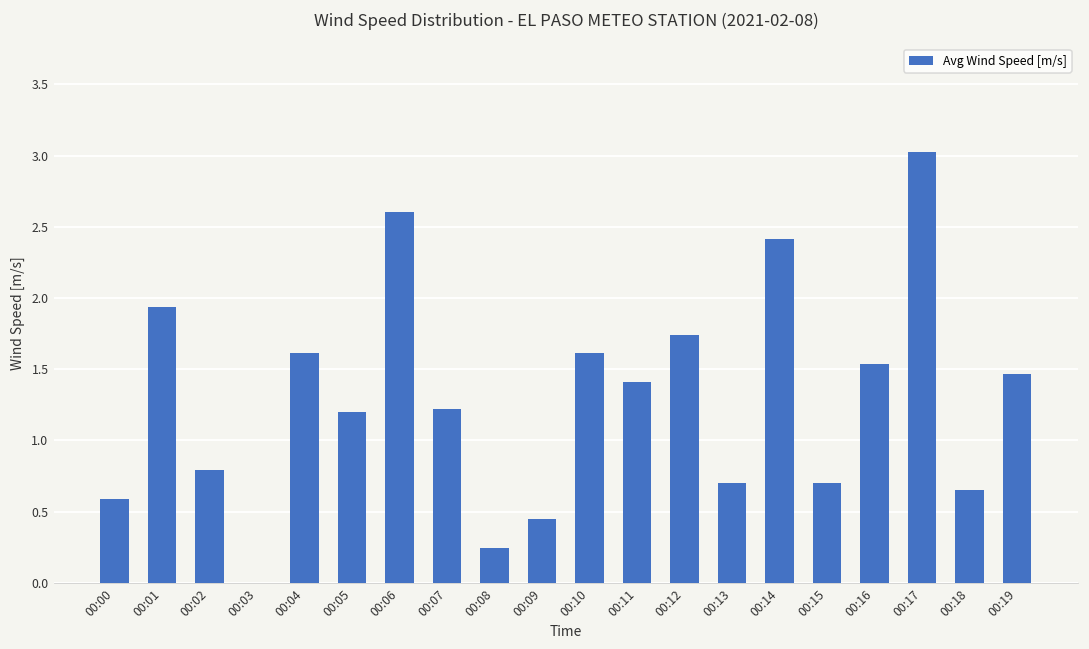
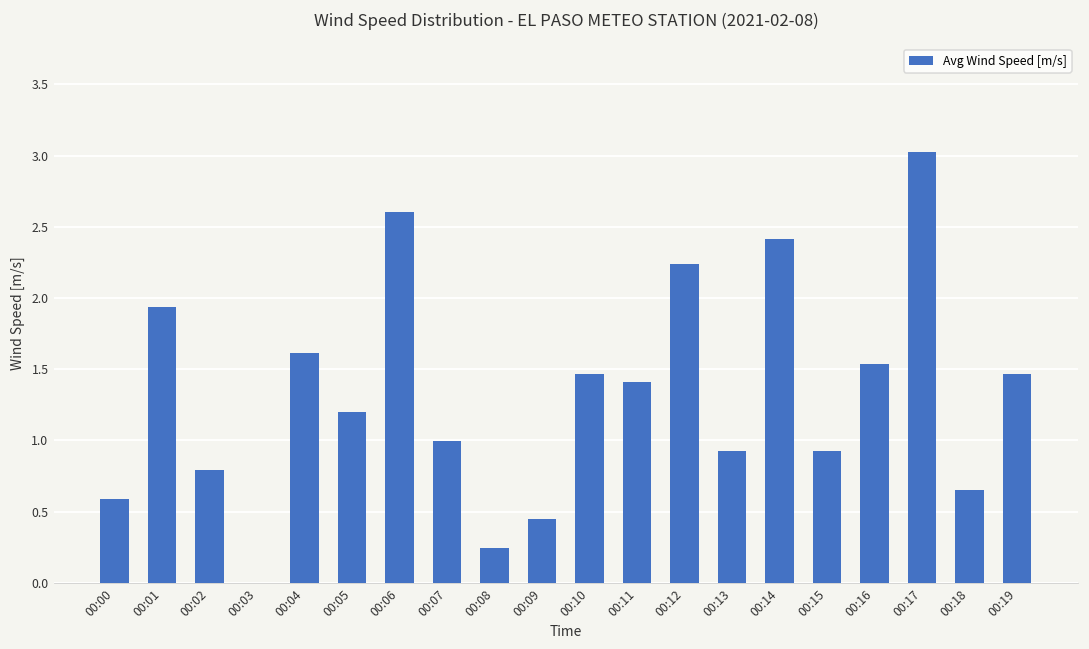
  {
    "00:00": 0.59,
    "00:01": 1.94,
    "00:02": 0.79,
    "00:03": 0.00,
    "00:04": 1.62,
    "00:05": 1.20,
    "00:06": 2.61,
-   "00:07": 1.22,
+   "00:07": 0.99,
    "00:08": 0.25,
    "00:09": 0.45,
-   "00:10": 1.61,
+   "00:10": 1.47,
    "00:11": 1.41,
-   "00:12": 1.74,
-   "00:13": 0.70,
+   "00:12": 2.24,
+   "00:13": 0.93,
    "00:14": 2.42,
-   "00:15": 0.70,
+   "00:15": 0.93,
    "00:16": 1.54,
    "00:17": 3.03,
    "00:18": 0.65,
    "00:19": 1.47
  }
